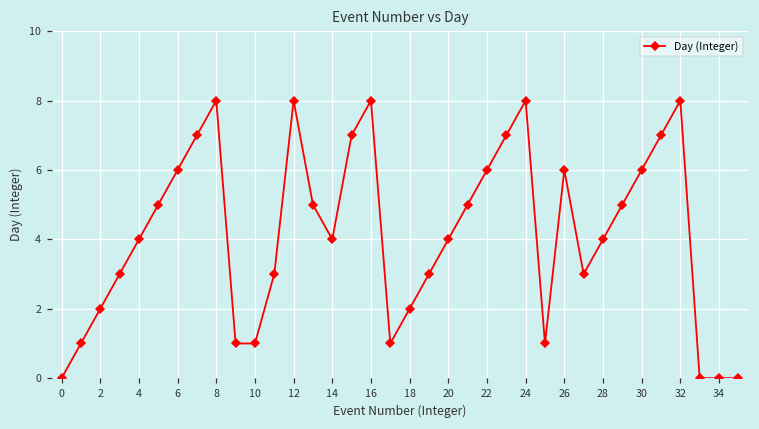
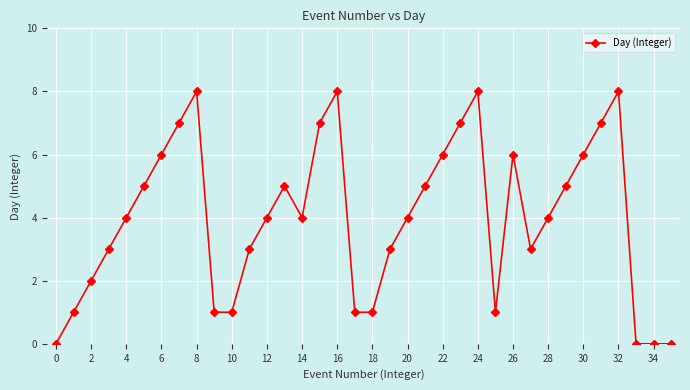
  {
    "0": 0,
    "2": 2,
    "4": 4,
    "6": 6,
    "8": 8,
    "10": 1,
-   "12": 8,
+   "12": 4,
    "14": 4,
    "16": 8,
-   "18": 2,
+   "18": 1,
    "20": 4,
    "22": 6,
    "24": 8,
    "26": 6,
    "28": 4,
    "30": 6,
    "32": 8,
    "34": 0
  }
